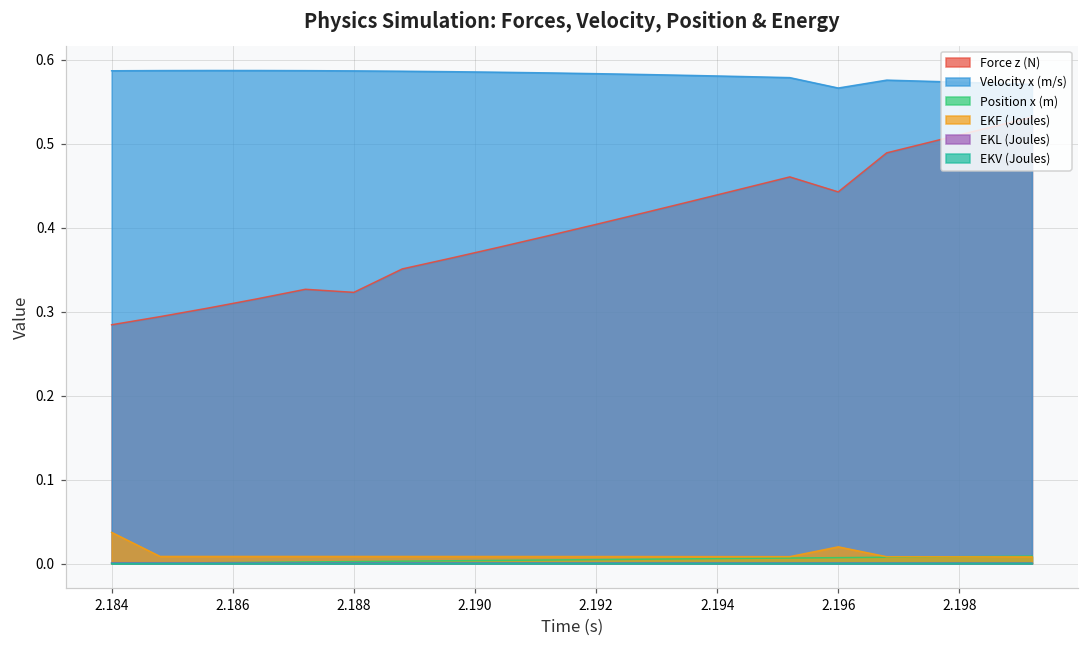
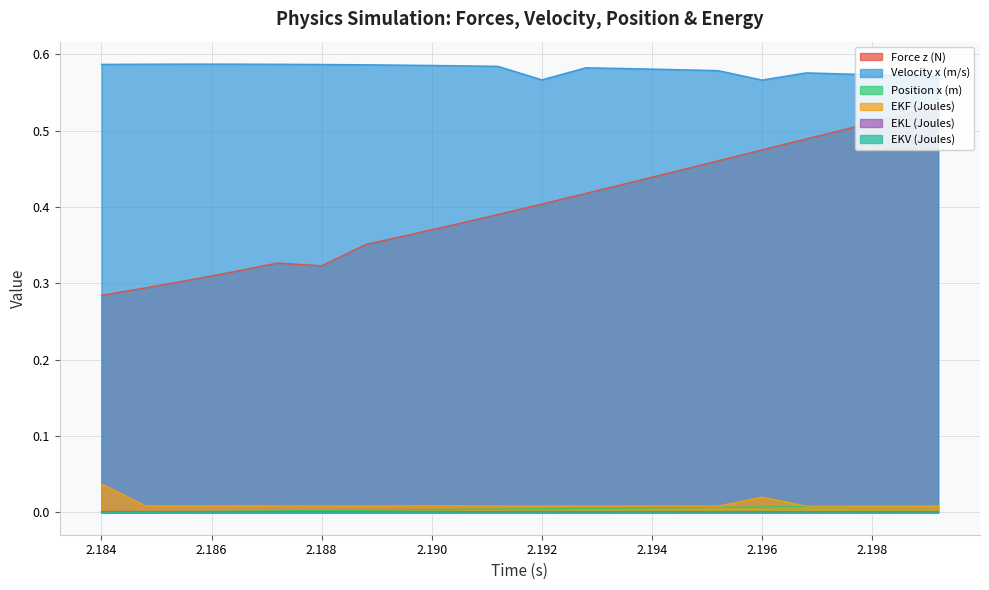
  {
    "Force z (N)": {
      "2.184": 0.28,
      "2.188": 0.32,
      "2.192": 0.40,
-     "2.196": 0.44
+     "2.196": 0.47
    },
    "Velocity x (m/s)": {
      "2.184": 0.59,
      "2.188": 0.59,
-     "2.192": 0.58,
+     "2.192": 0.57,
      "2.196": 0.57
    },
    "EKF (Joules)": {
      "2.184": 0.04,
      "2.188": 0.01,
      "2.192": 0.01,
      "2.196": 0.02
    }
  }
